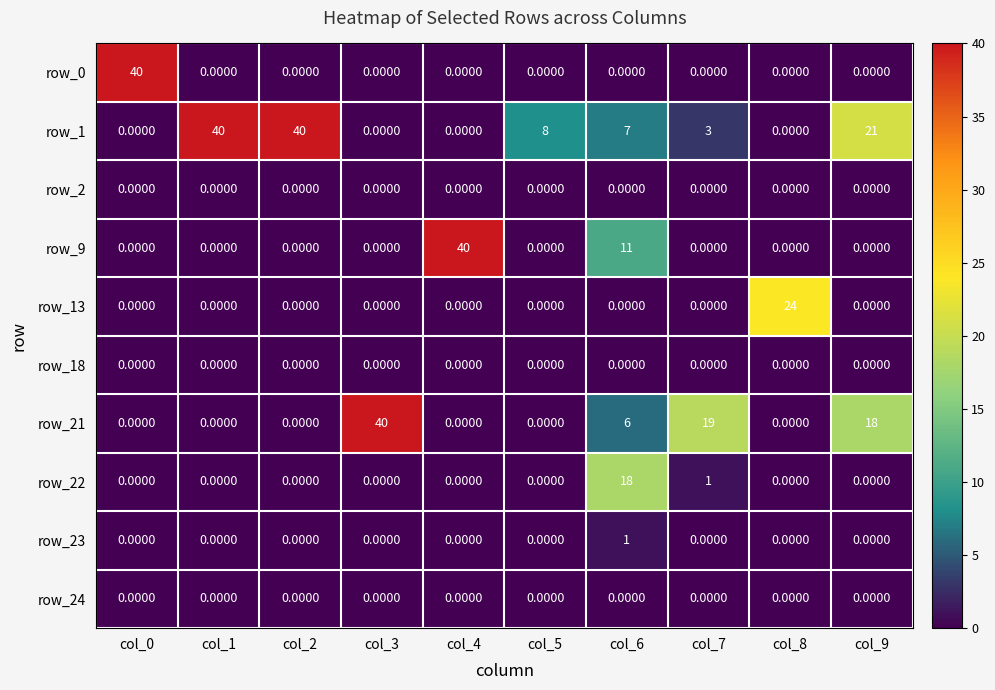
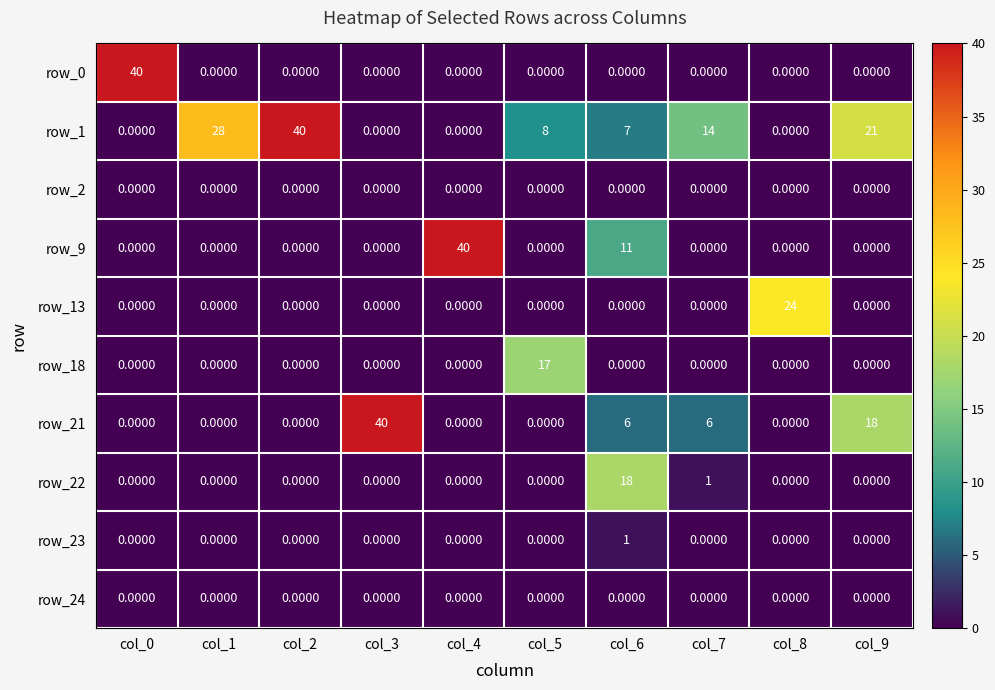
  {
    "row_0": {
      "col_0": 40,
      "col_1": 0.0000,
      "col_2": 0.0000,
      "col_3": 0.0000,
      "col_4": 0.0000,
      "col_5": 0.0000,
      "col_6": 0.0000,
      "col_7": 0.0000,
      "col_8": 0.0000,
      "col_9": 0.0000
    },
    "row_1": {
      "col_0": 0.0000,
-     "col_1": 40,
+     "col_1": 28,
      "col_2": 40,
      "col_3": 0.0000,
      "col_4": 0.0000,
      "col_5": 8,
      "col_6": 7,
-     "col_7": 3,
+     "col_7": 14,
      "col_8": 0.0000,
      "col_9": 21
    },
    "row_2": {
      "col_0": 0.0000,
      "col_1": 0.0000,
      "col_2": 0.0000,
      "col_3": 0.0000,
      "col_4": 0.0000,
      "col_5": 0.0000,
      "col_6": 0.0000,
      "col_7": 0.0000,
      "col_8": 0.0000,
      "col_9": 0.0000
    },
    "row_9": {
      "col_0": 0.0000,
      "col_1": 0.0000,
      "col_2": 0.0000,
      "col_3": 0.0000,
      "col_4": 40,
      "col_5": 0.0000,
      "col_6": 11,
      "col_7": 0.0000,
      "col_8": 0.0000,
      "col_9": 0.0000
    },
    "row_13": {
      "col_0": 0.0000,
      "col_1": 0.0000,
      "col_2": 0.0000,
      "col_3": 0.0000,
      "col_4": 0.0000,
      "col_5": 0.0000,
      "col_6": 0.0000,
      "col_7": 0.0000,
      "col_8": 24,
      "col_9": 0.0000
    },
    "row_18": {
      "col_0": 0.0000,
      "col_1": 0.0000,
      "col_2": 0.0000,
      "col_3": 0.0000,
      "col_4": 0.0000,
-     "col_5": 0.0000,
+     "col_5": 17,
      "col_6": 0.0000,
      "col_7": 0.0000,
      "col_8": 0.0000,
      "col_9": 0.0000
    },
    "row_21": {
      "col_0": 0.0000,
      "col_1": 0.0000,
      "col_2": 0.0000,
      "col_3": 40,
      "col_4": 0.0000,
      "col_5": 0.0000,
      "col_6": 6,
-     "col_7": 19,
+     "col_7": 6,
      "col_8": 0.0000,
      "col_9": 18
    },
    "row_22": {
      "col_0": 0.0000,
      "col_1": 0.0000,
      "col_2": 0.0000,
      "col_3": 0.0000,
      "col_4": 0.0000,
      "col_5": 0.0000,
      "col_6": 18,
      "col_7": 1,
      "col_8": 0.0000,
      "col_9": 0.0000
    },
    "row_23": {
      "col_0": 0.0000,
      "col_1": 0.0000,
      "col_2": 0.0000,
      "col_3": 0.0000,
      "col_4": 0.0000,
      "col_5": 0.0000,
      "col_6": 1,
      "col_7": 0.0000,
      "col_8": 0.0000,
      "col_9": 0.0000
    },
    "row_24": {
      "col_0": 0.0000,
      "col_1": 0.0000,
      "col_2": 0.0000,
      "col_3": 0.0000,
      "col_4": 0.0000,
      "col_5": 0.0000,
      "col_6": 0.0000,
      "col_7": 0.0000,
      "col_8": 0.0000,
      "col_9": 0.0000
    }
  }
